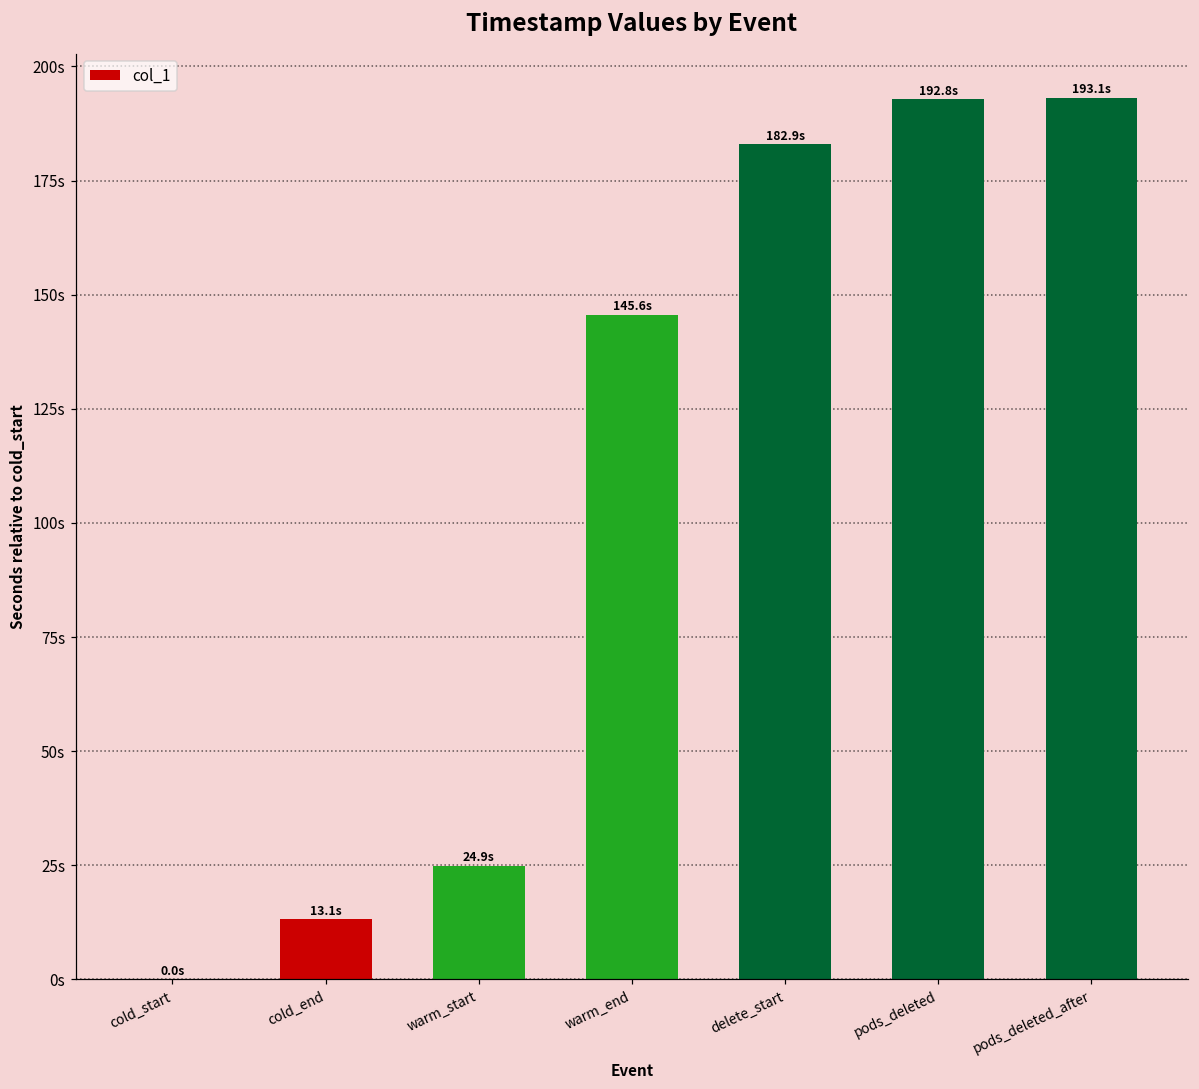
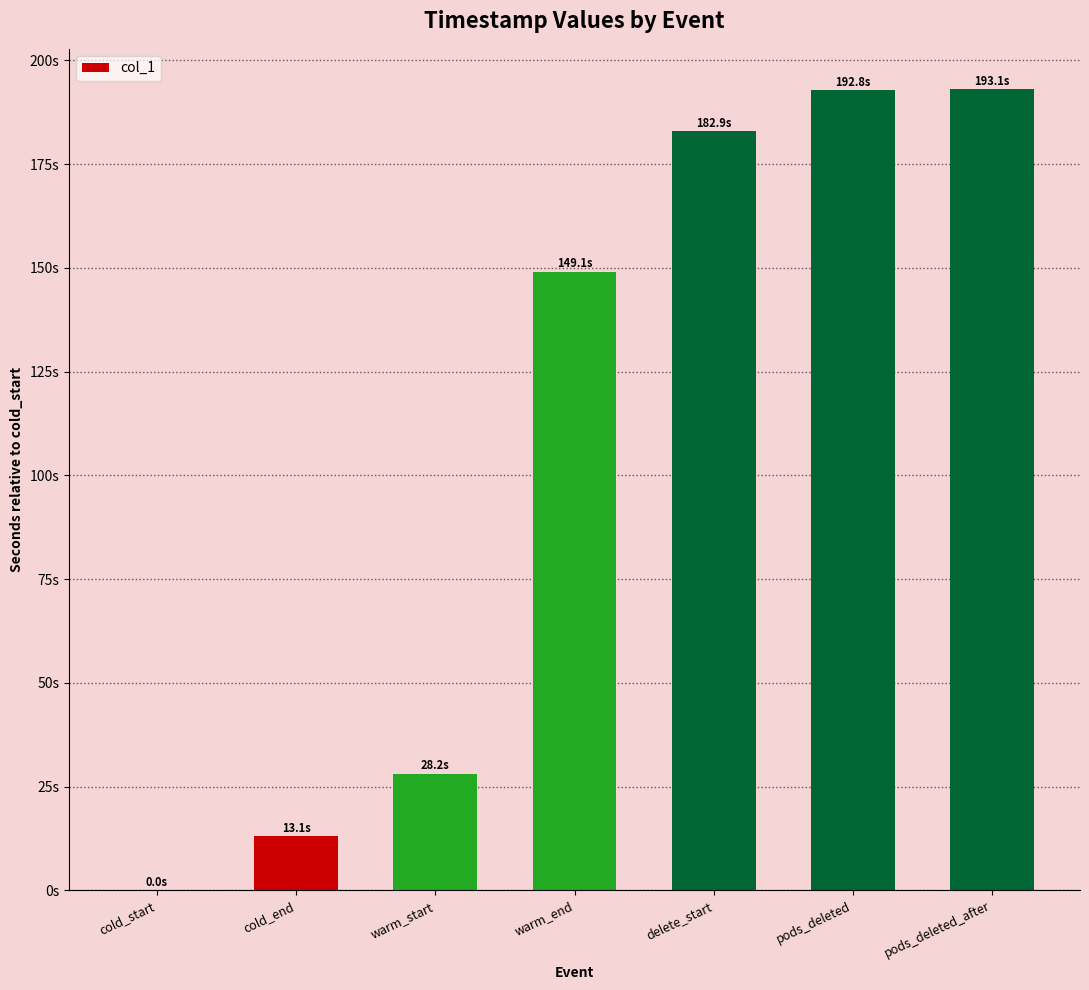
  {
    "cold_start": "0.0s",
    "cold_end": "13.1s",
-   "warm_start": "24.9s",
-   "warm_end": "145.6s",
+   "warm_start": "28.2s",
+   "warm_end": "149.1s",
    "delete_start": "182.9s",
    "pods_deleted": "192.8s",
    "pods_deleted_after": "193.1s"
  }
